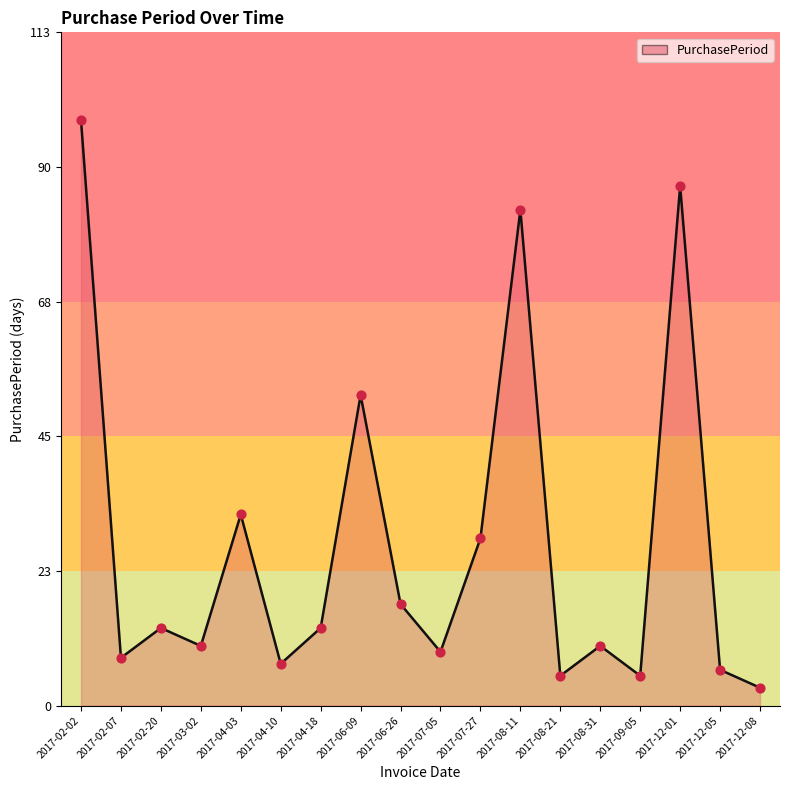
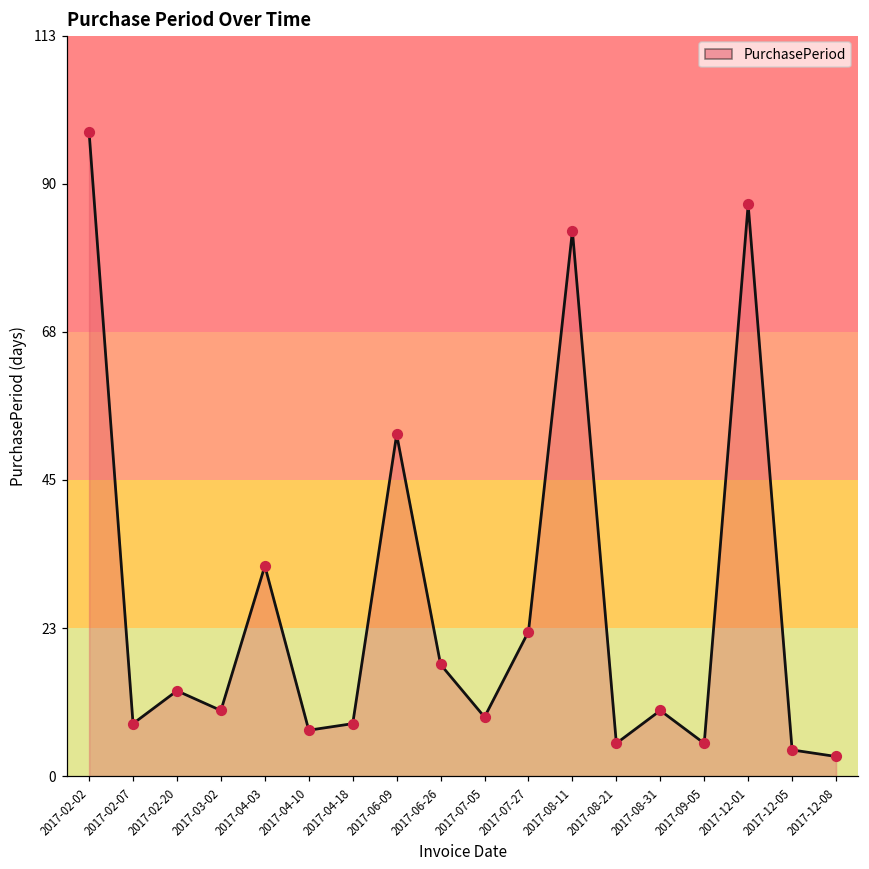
  {
    "2017-02-02": 98,
    "2017-02-07": 8,
    "2017-02-20": 13,
    "2017-03-02": 10,
    "2017-04-03": 32,
    "2017-04-10": 7,
-   "2017-04-18": 13,
+   "2017-04-18": 8,
    "2017-06-09": 52,
    "2017-06-26": 17,
    "2017-07-05": 9,
-   "2017-07-27": 28,
+   "2017-07-27": 22,
    "2017-08-11": 83,
    "2017-08-21": 5,
    "2017-08-31": 10,
    "2017-09-05": 5,
    "2017-12-01": 87,
-   "2017-12-05": 6,
+   "2017-12-05": 4,
    "2017-12-08": 3
  }
